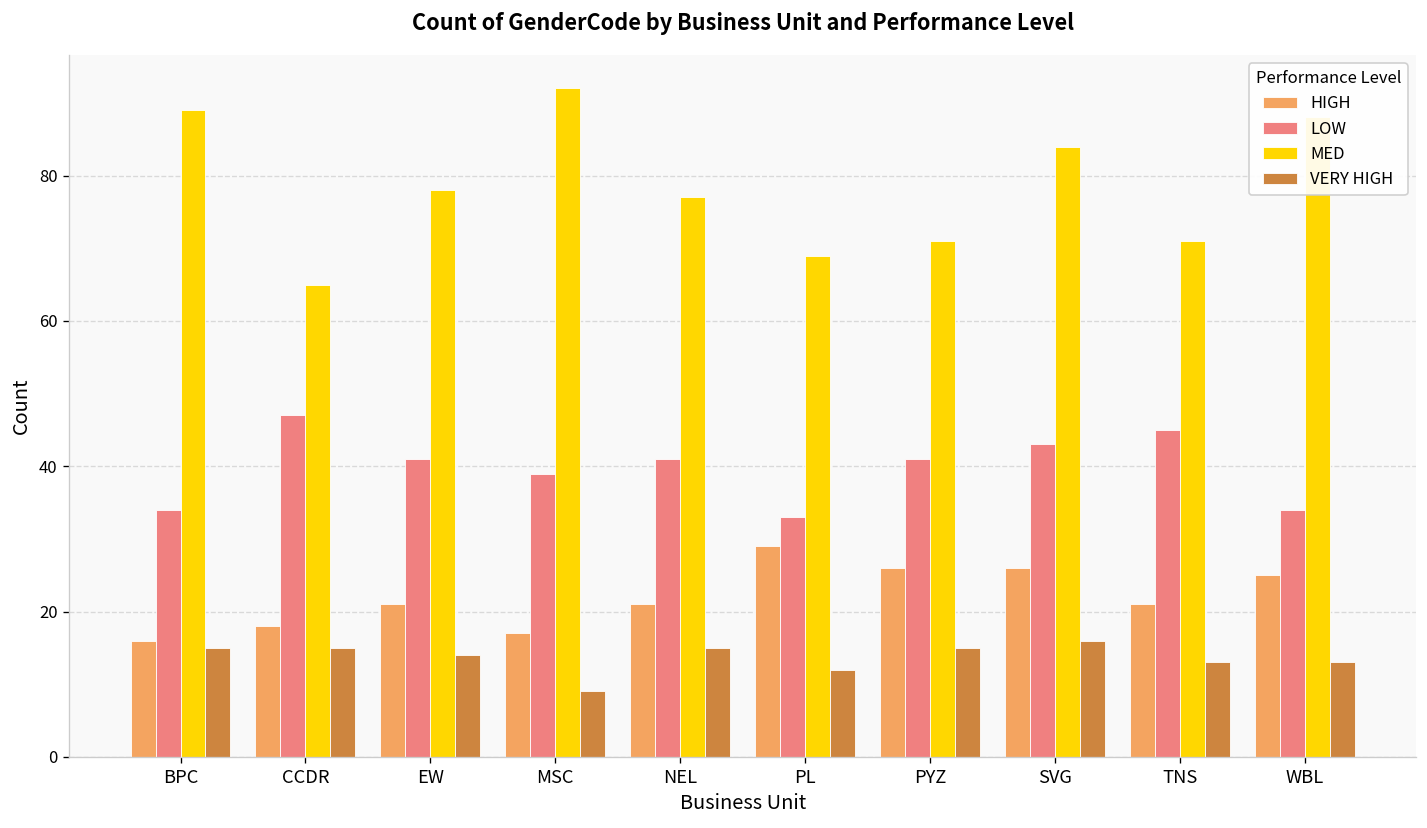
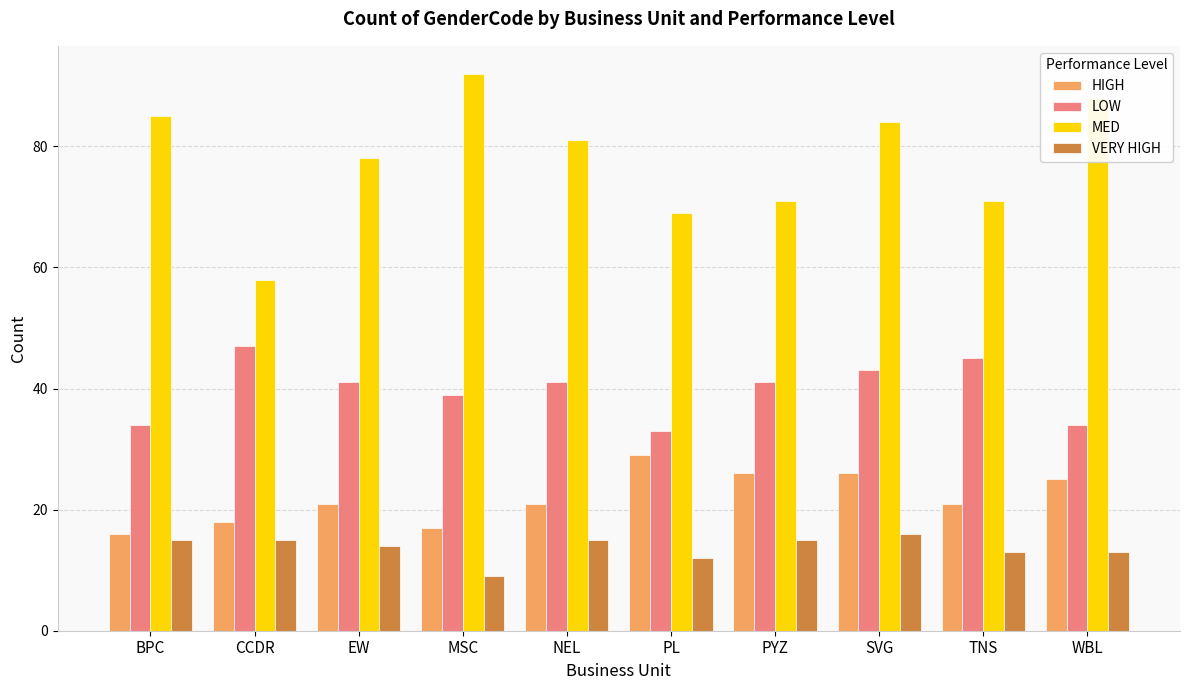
  {
    "MED": {
-     "BPC": 89,
-     "CCDR": 65,
+     "BPC": 85,
+     "CCDR": 58,
      "EW": 78,
      "MSC": 92,
-     "NEL": 77,
+     "NEL": 81,
      "PL": 69,
      "PYZ": 71,
      "SVG": 84,
      "TNS": 71
    }
  }
